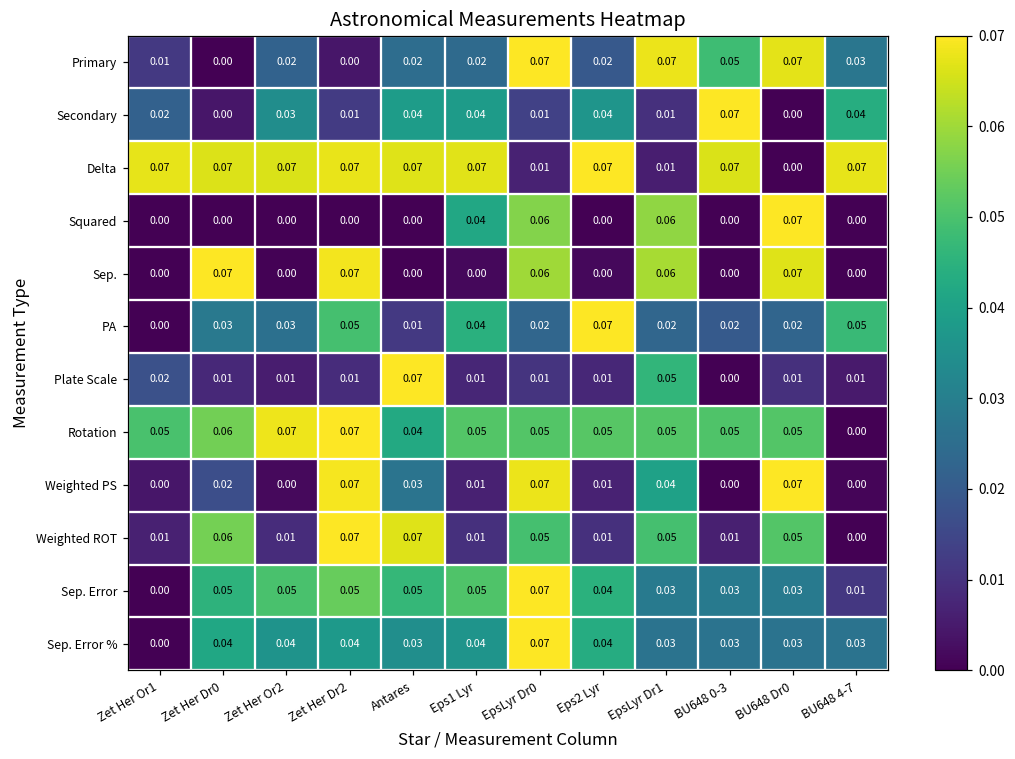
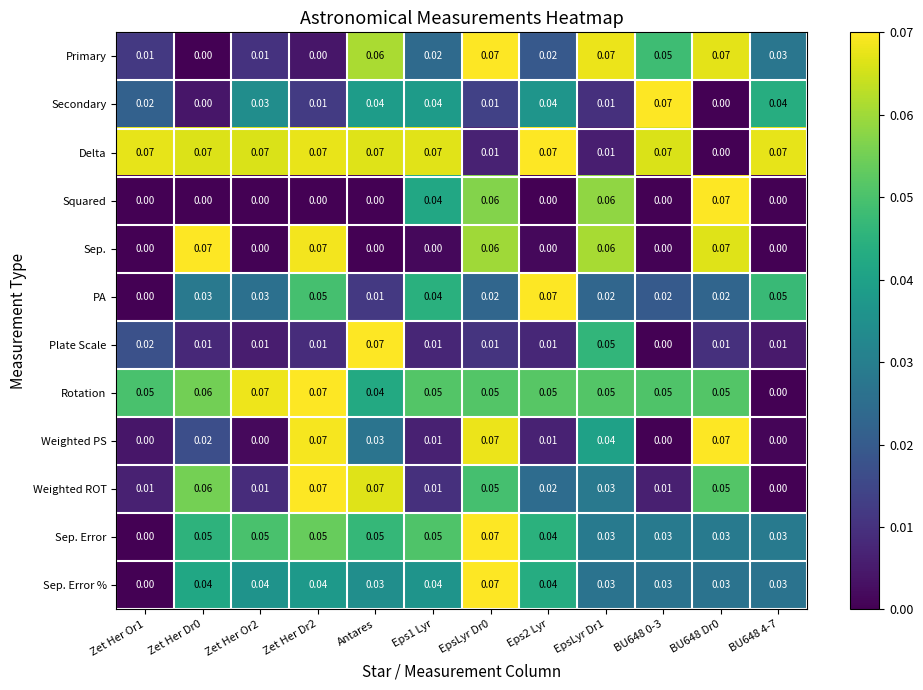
  {
    "Primary": {
      "Zet Her Or1": 0.01,
      "Zet Her Dr0": 0.00,
-     "Zet Her Or2": 0.02,
+     "Zet Her Or2": 0.01,
      "Zet Her Dr2": 0.00,
-     "Antares": 0.02,
+     "Antares": 0.06,
      "Eps1 Lyr": 0.02,
      "EpsLyr Dr0": 0.07,
      "Eps2 Lyr": 0.02,
      "EpsLyr Dr1": 0.07,
      "BU648 0-3": 0.05,
      "BU648 Dr0": 0.07,
      "BU648 4-7": 0.03
    },
    "Secondary": {
      "Zet Her Or1": 0.02,
      "Zet Her Dr0": 0.00,
      "Zet Her Or2": 0.03,
      "Zet Her Dr2": 0.01,
      "Antares": 0.04,
      "Eps1 Lyr": 0.04,
      "EpsLyr Dr0": 0.01,
      "Eps2 Lyr": 0.04,
      "EpsLyr Dr1": 0.01,
      "BU648 0-3": 0.07,
      "BU648 Dr0": 0.00,
      "BU648 4-7": 0.04
    },
    "Delta": {
      "Zet Her Or1": 0.07,
      "Zet Her Dr0": 0.07,
      "Zet Her Or2": 0.07,
      "Zet Her Dr2": 0.07,
      "Antares": 0.07,
      "Eps1 Lyr": 0.07,
      "EpsLyr Dr0": 0.01,
      "Eps2 Lyr": 0.07,
      "EpsLyr Dr1": 0.01,
      "BU648 0-3": 0.07,
      "BU648 Dr0": 0.00,
      "BU648 4-7": 0.07
    },
    "Squared": {
      "Zet Her Or1": 0.00,
      "Zet Her Dr0": 0.00,
      "Zet Her Or2": 0.00,
      "Zet Her Dr2": 0.00,
      "Antares": 0.00,
      "Eps1 Lyr": 0.04,
      "EpsLyr Dr0": 0.06,
      "Eps2 Lyr": 0.00,
      "EpsLyr Dr1": 0.06,
      "BU648 0-3": 0.00,
      "BU648 Dr0": 0.07,
      "BU648 4-7": 0.00
    },
    "Sep.": {
      "Zet Her Or1": 0.00,
      "Zet Her Dr0": 0.07,
      "Zet Her Or2": 0.00,
      "Zet Her Dr2": 0.07,
      "Antares": 0.00,
      "Eps1 Lyr": 0.00,
      "EpsLyr Dr0": 0.06,
      "Eps2 Lyr": 0.00,
      "EpsLyr Dr1": 0.06,
      "BU648 0-3": 0.00,
      "BU648 Dr0": 0.07,
      "BU648 4-7": 0.00
    },
    "PA": {
      "Zet Her Or1": 0.00,
      "Zet Her Dr0": 0.03,
      "Zet Her Or2": 0.03,
      "Zet Her Dr2": 0.05,
      "Antares": 0.01,
      "Eps1 Lyr": 0.04,
      "EpsLyr Dr0": 0.02,
      "Eps2 Lyr": 0.07,
      "EpsLyr Dr1": 0.02,
      "BU648 0-3": 0.02,
      "BU648 Dr0": 0.02,
      "BU648 4-7": 0.05
    },
    "Plate Scale": {
      "Zet Her Or1": 0.02,
      "Zet Her Dr0": 0.01,
      "Zet Her Or2": 0.01,
      "Zet Her Dr2": 0.01,
      "Antares": 0.07,
      "Eps1 Lyr": 0.01,
      "EpsLyr Dr0": 0.01,
      "Eps2 Lyr": 0.01,
      "EpsLyr Dr1": 0.05,
      "BU648 0-3": 0.00,
      "BU648 Dr0": 0.01,
      "BU648 4-7": 0.01
    },
    "Rotation": {
      "Zet Her Or1": 0.05,
      "Zet Her Dr0": 0.06,
      "Zet Her Or2": 0.07,
      "Zet Her Dr2": 0.07,
      "Antares": 0.04,
      "Eps1 Lyr": 0.05,
      "EpsLyr Dr0": 0.05,
      "Eps2 Lyr": 0.05,
      "EpsLyr Dr1": 0.05,
      "BU648 0-3": 0.05,
      "BU648 Dr0": 0.05,
      "BU648 4-7": 0.00
    },
    "Weighted PS": {
      "Zet Her Or1": 0.00,
      "Zet Her Dr0": 0.02,
      "Zet Her Or2": 0.00,
      "Zet Her Dr2": 0.07,
      "Antares": 0.03,
      "Eps1 Lyr": 0.01,
      "EpsLyr Dr0": 0.07,
      "Eps2 Lyr": 0.01,
      "EpsLyr Dr1": 0.04,
      "BU648 0-3": 0.00,
      "BU648 Dr0": 0.07,
      "BU648 4-7": 0.00
    },
    "Weighted ROT": {
      "Zet Her Or1": 0.01,
      "Zet Her Dr0": 0.06,
      "Zet Her Or2": 0.01,
      "Zet Her Dr2": 0.07,
      "Antares": 0.07,
      "Eps1 Lyr": 0.01,
      "EpsLyr Dr0": 0.05,
-     "Eps2 Lyr": 0.01,
-     "EpsLyr Dr1": 0.05,
+     "Eps2 Lyr": 0.02,
+     "EpsLyr Dr1": 0.03,
      "BU648 0-3": 0.01,
      "BU648 Dr0": 0.05,
      "BU648 4-7": 0.00
    },
    "Sep. Error": {
      "Zet Her Or1": 0.00,
      "Zet Her Dr0": 0.05,
      "Zet Her Or2": 0.05,
      "Zet Her Dr2": 0.05,
      "Antares": 0.05,
      "Eps1 Lyr": 0.05,
      "EpsLyr Dr0": 0.07,
      "Eps2 Lyr": 0.04,
      "EpsLyr Dr1": 0.03,
      "BU648 0-3": 0.03,
      "BU648 Dr0": 0.03,
-     "BU648 4-7": 0.01
+     "BU648 4-7": 0.03
    },
    "Sep. Error %": {
      "Zet Her Or1": 0.00,
      "Zet Her Dr0": 0.04,
      "Zet Her Or2": 0.04,
      "Zet Her Dr2": 0.04,
      "Antares": 0.03,
      "Eps1 Lyr": 0.04,
      "EpsLyr Dr0": 0.07,
      "Eps2 Lyr": 0.04,
      "EpsLyr Dr1": 0.03,
      "BU648 0-3": 0.03,
      "BU648 Dr0": 0.03,
      "BU648 4-7": 0.03
    }
  }
